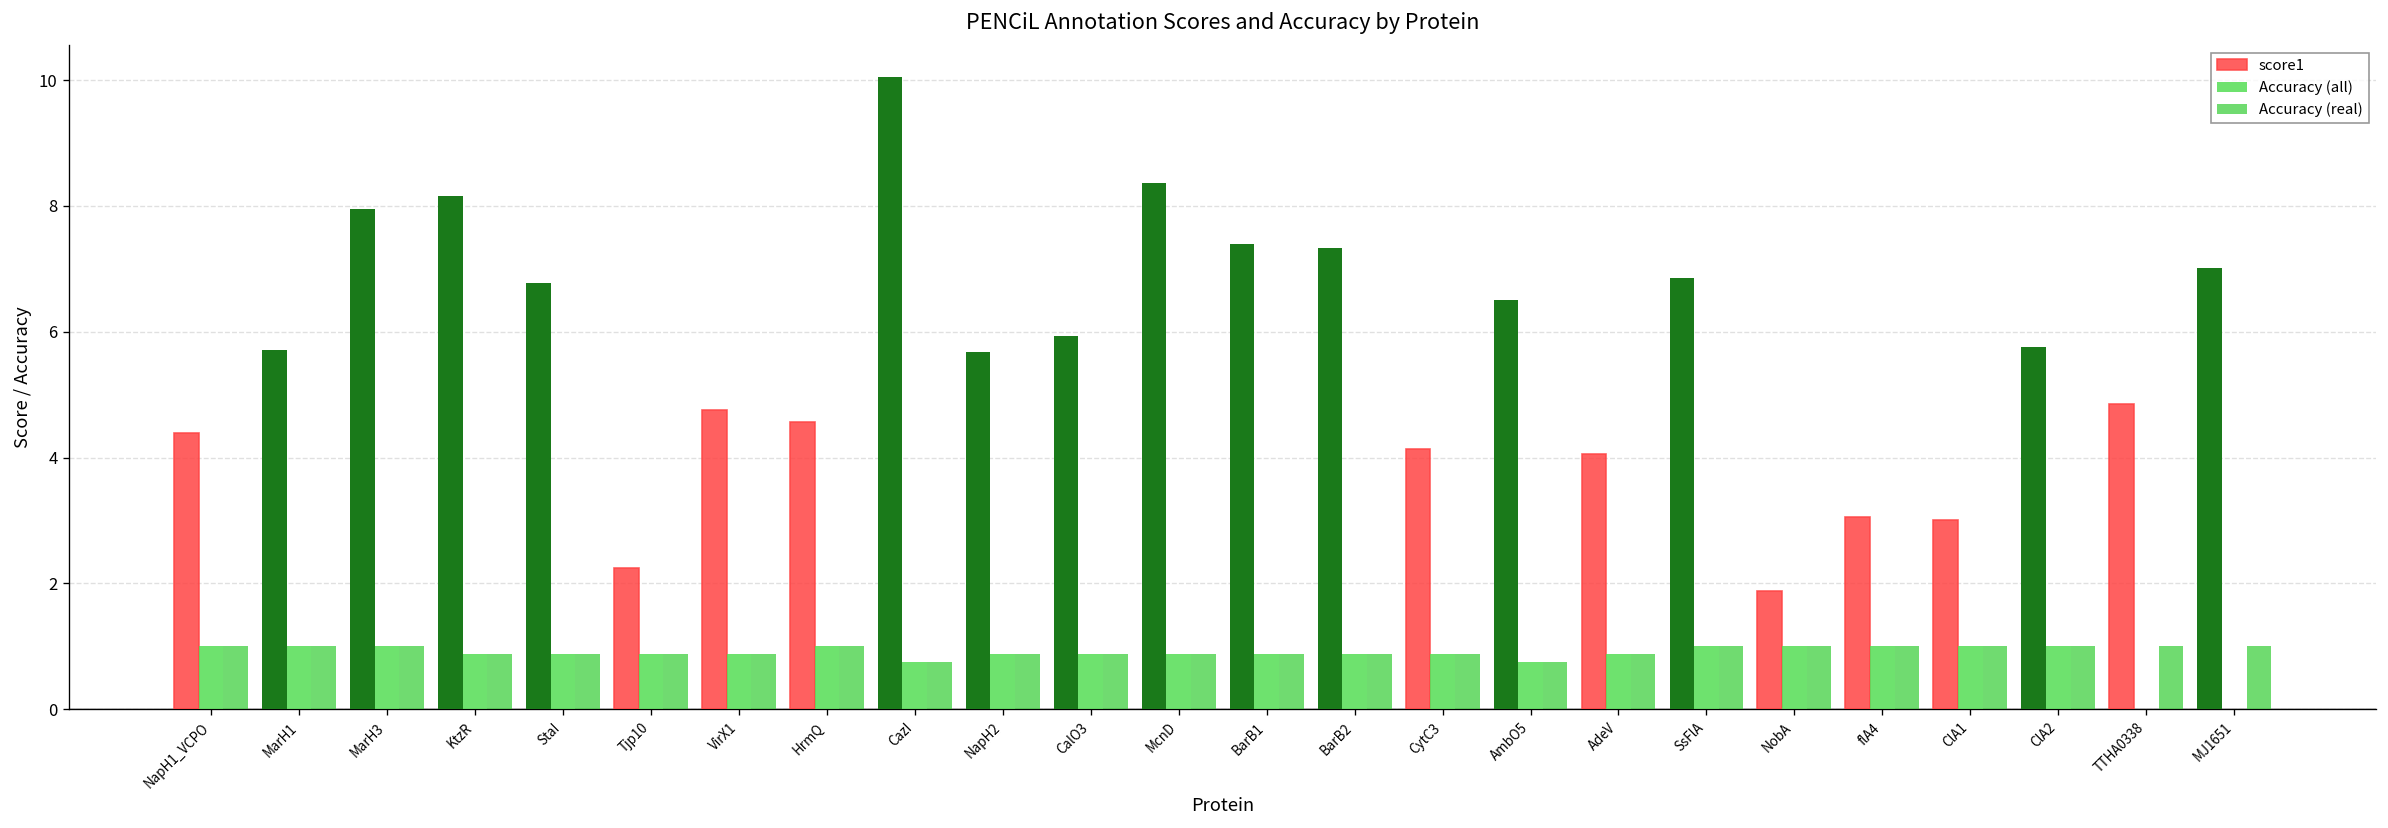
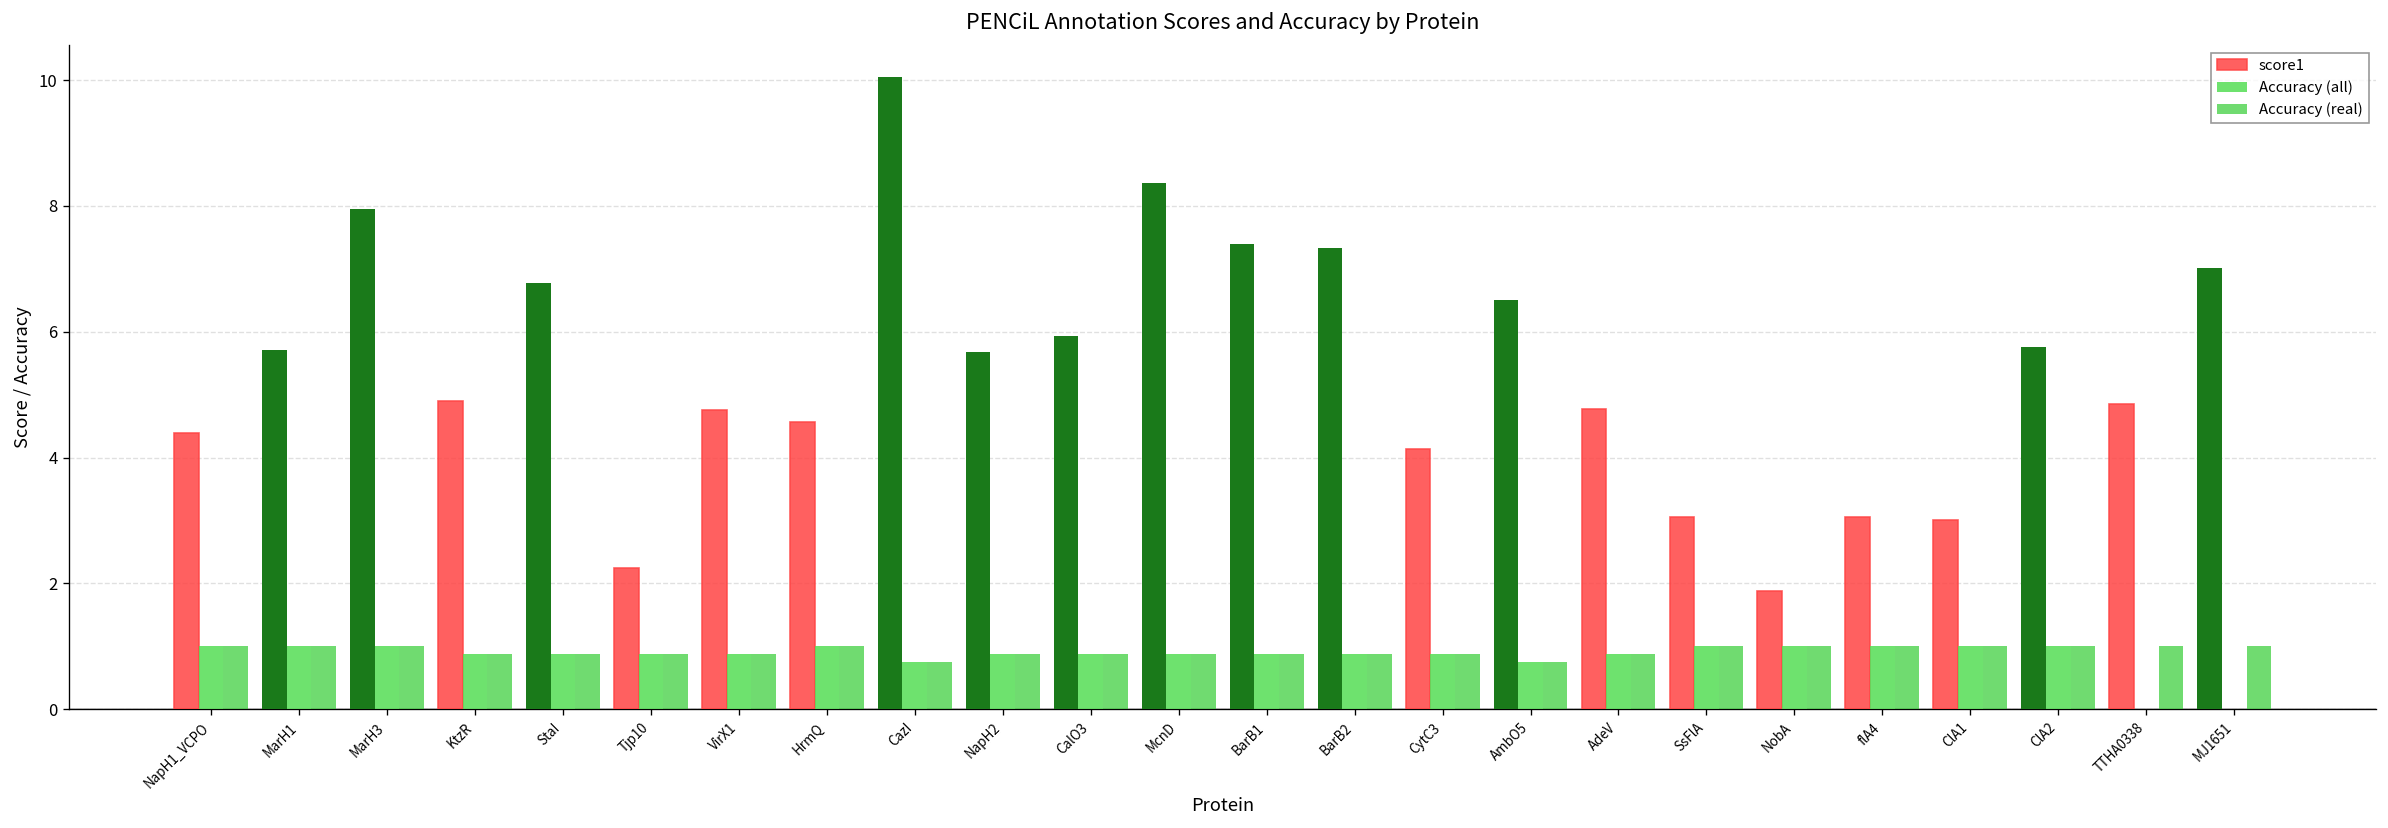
  {
    "score1": {
      "NapH1_VCPO": 4.4,
      "MarH1": 5.7,
      "MarH3": 7.9,
-     "KtzR": 8.2,
+     "KtzR": 4.9,
      "StaI": 6.8,
      "Tjp10": 2.3,
      "VirX1": 4.8,
      "HrmQ": 4.6,
      "CazI": 10.0,
      "NapH2": 5.7,
      "CalO3": 5.9,
      "McnD": 8.4,
      "BarB1": 7.4,
      "BarB2": 7.3,
      "CytC3": 4.1,
      "AmbO5": 6.5,
-     "AdeV": 4.1,
-     "SsFlA": 6.9,
+     "AdeV": 4.8,
+     "SsFlA": 3.1,
      "NobA": 1.9,
      "flA4": 3.1,
      "ClA1": 3.0,
      "ClA2": 5.8,
      "TTHA0338": 4.9,
      "MJ1651": 7.0
    }
  }
